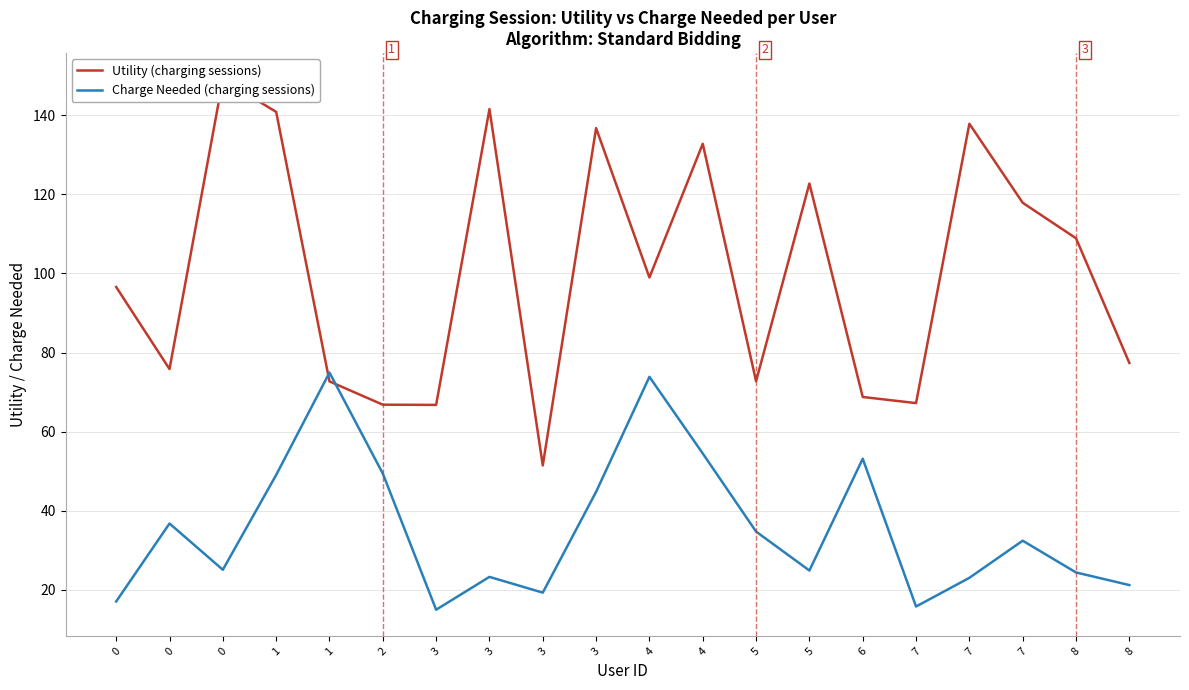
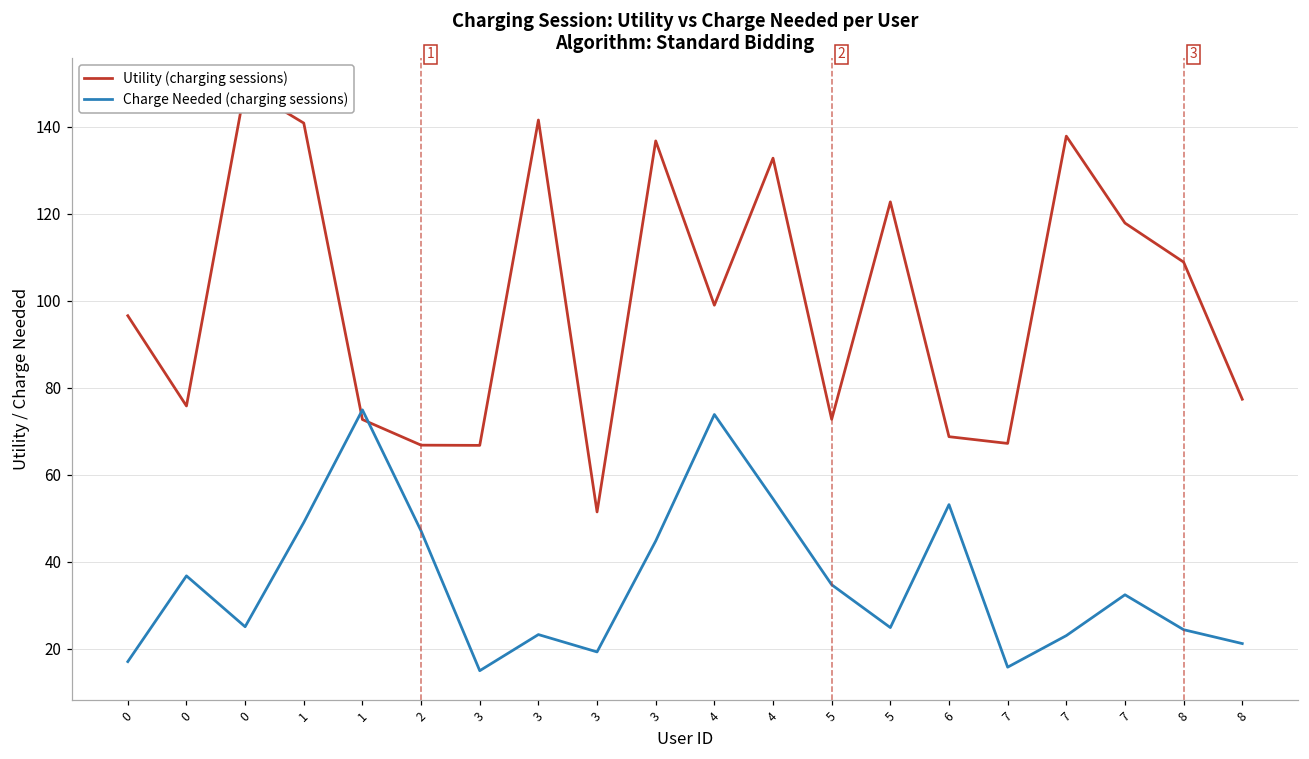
  {
    "Utility (charging sessions)": {
      "2": 67,
      "6": 69
    },
    "Charge Needed (charging sessions)": {
-     "2": 49,
+     "2": 47,
      "6": 53
    }
  }
